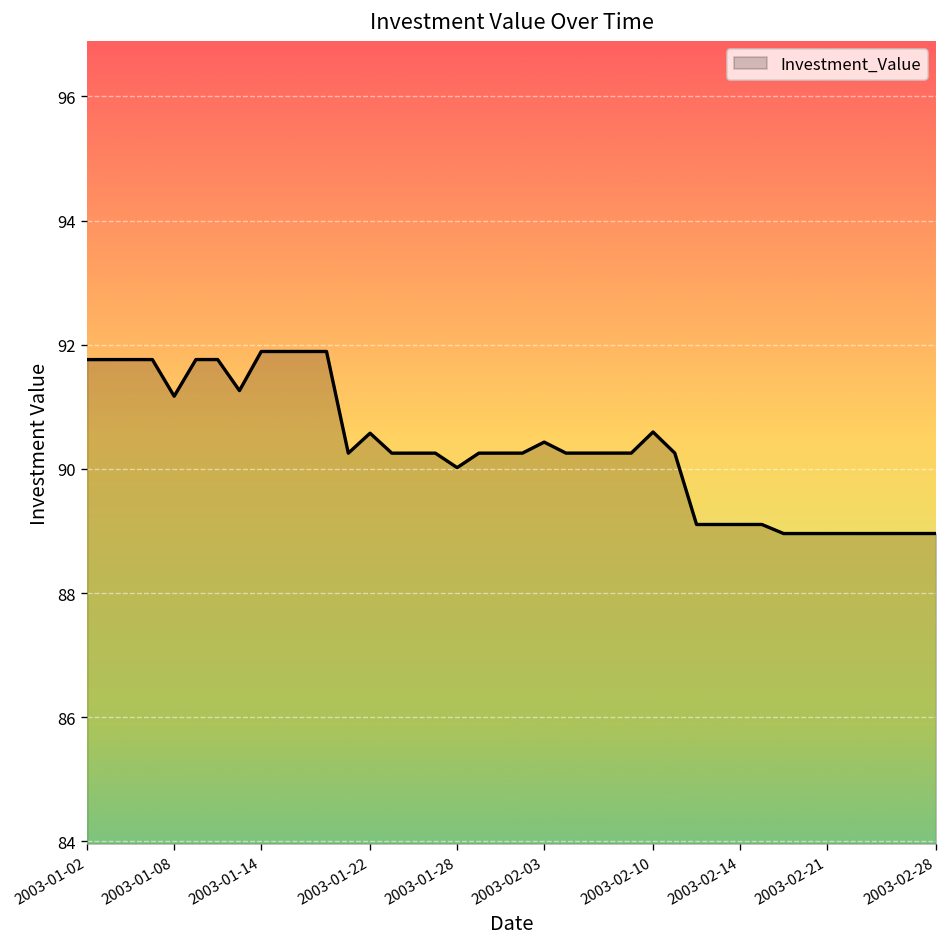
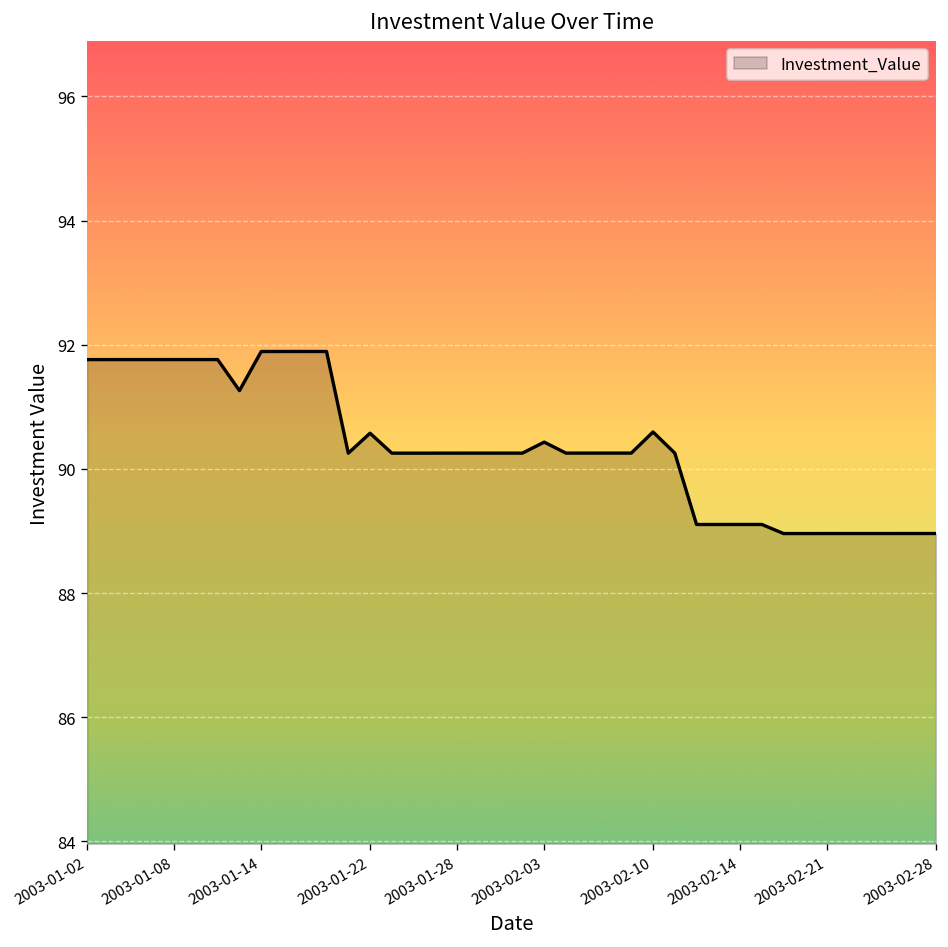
  {
    "2003-01-02": 91.8,
-   "2003-01-08": 91.2,
+   "2003-01-08": 91.8,
    "2003-01-14": 91.9,
    "2003-01-22": 90.6,
-   "2003-01-28": 90.0,
+   "2003-01-28": 90.3,
    "2003-02-03": 90.4,
    "2003-02-10": 90.6,
    "2003-02-14": 89.1,
    "2003-02-21": 89.0,
    "2003-02-28": 89.0
  }
